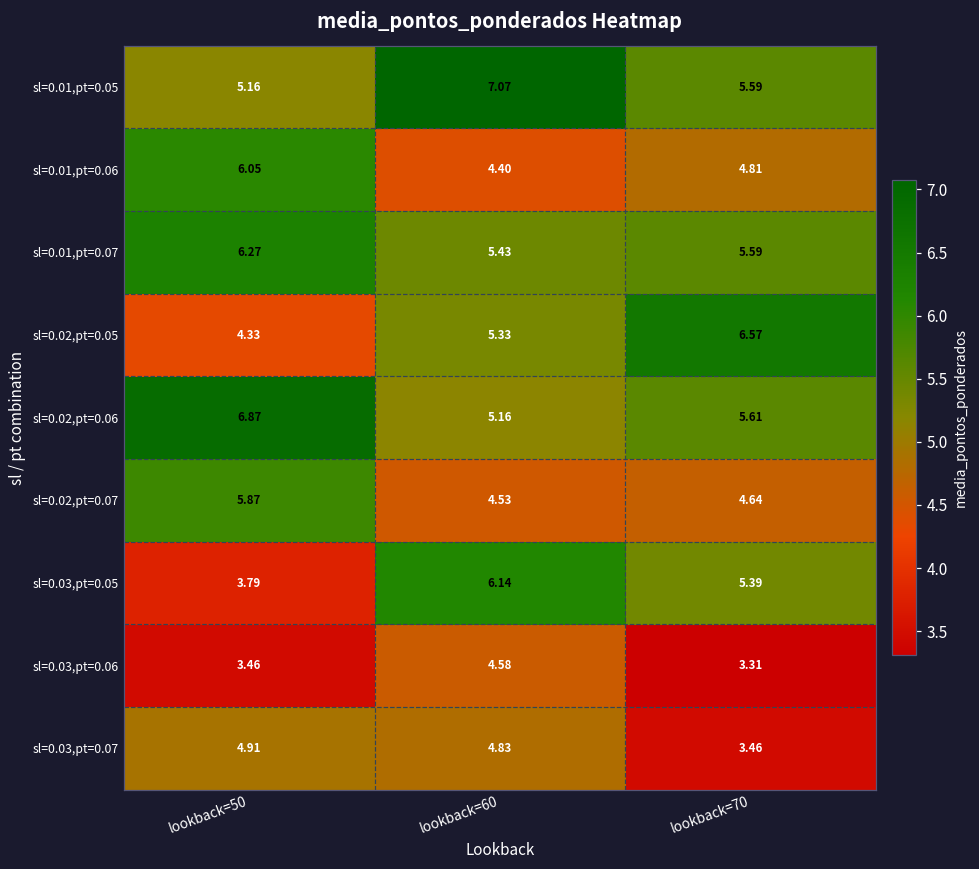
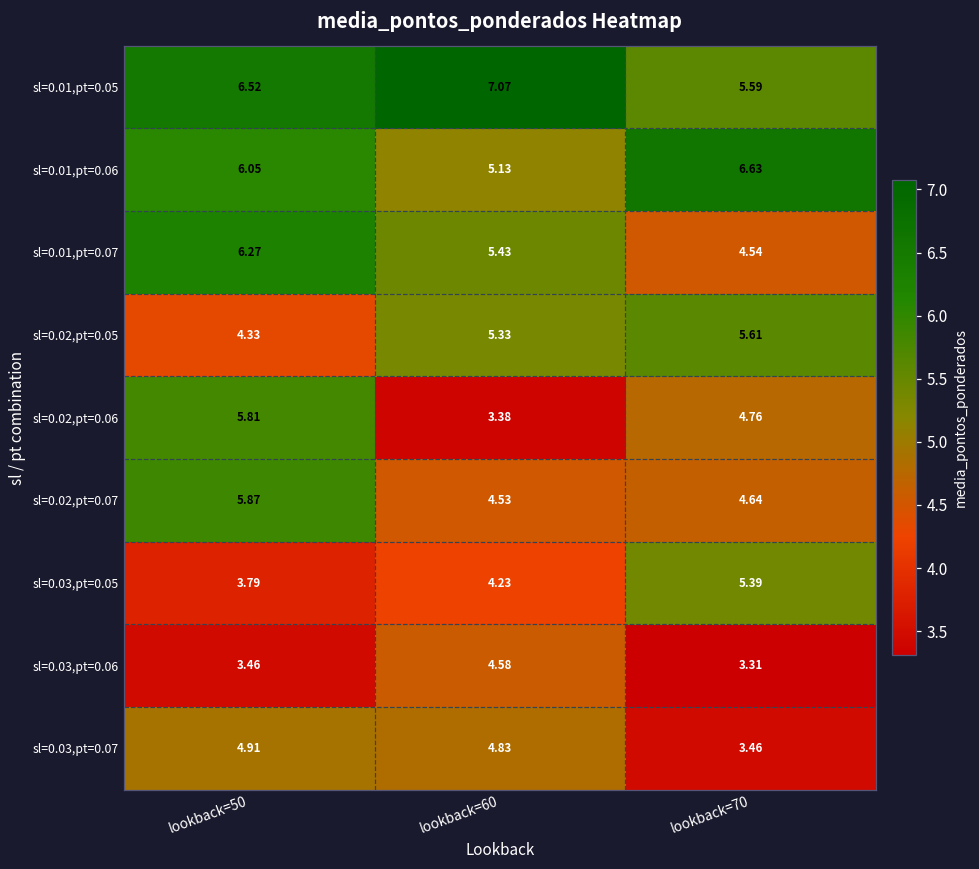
  {
    "sl=0.01,pt=0.05": {
-     "lookback=50": 5.16,
+     "lookback=50": 6.52,
      "lookback=60": 7.07,
      "lookback=70": 5.59
    },
    "sl=0.01,pt=0.06": {
      "lookback=50": 6.05,
-     "lookback=60": 4.40,
-     "lookback=70": 4.81
+     "lookback=60": 5.13,
+     "lookback=70": 6.63
    },
    "sl=0.01,pt=0.07": {
      "lookback=50": 6.27,
      "lookback=60": 5.43,
-     "lookback=70": 5.59
+     "lookback=70": 4.54
    },
    "sl=0.02,pt=0.05": {
      "lookback=50": 4.33,
      "lookback=60": 5.33,
-     "lookback=70": 6.57
+     "lookback=70": 5.61
    },
    "sl=0.02,pt=0.06": {
-     "lookback=50": 6.87,
-     "lookback=60": 5.16,
-     "lookback=70": 5.61
+     "lookback=50": 5.81,
+     "lookback=60": 3.38,
+     "lookback=70": 4.76
    },
    "sl=0.02,pt=0.07": {
      "lookback=50": 5.87,
      "lookback=60": 4.53,
      "lookback=70": 4.64
    },
    "sl=0.03,pt=0.05": {
      "lookback=50": 3.79,
-     "lookback=60": 6.14,
+     "lookback=60": 4.23,
      "lookback=70": 5.39
    },
    "sl=0.03,pt=0.06": {
      "lookback=50": 3.46,
      "lookback=60": 4.58,
      "lookback=70": 3.31
    },
    "sl=0.03,pt=0.07": {
      "lookback=50": 4.91,
      "lookback=60": 4.83,
      "lookback=70": 3.46
    }
  }
